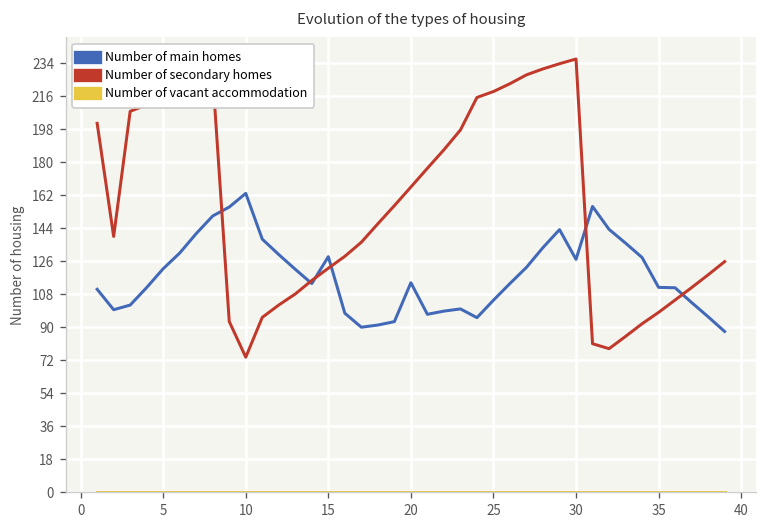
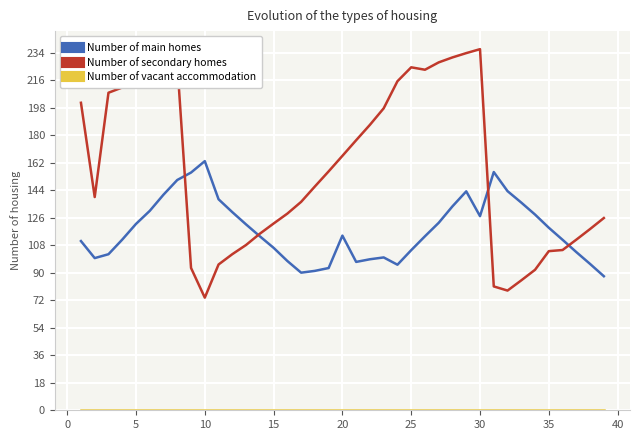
  {
    "Number of main homes": {
      "5": 122,
      "10": 163,
-     "15": 129,
+     "15": 106,
      "20": 114,
      "25": 105,
      "30": 127,
-     "35": 112
+     "35": 119
    },
    "Number of secondary homes": {
      "10": 74,
      "15": 122,
      "20": 166,
-     "25": 219,
+     "25": 224,
      "30": 236,
-     "35": 98
+     "35": 104
    },
    "Number of vacant accommodation": {
      "5": 0,
      "10": 0,
      "15": 0,
      "20": 0,
      "25": 0,
      "30": 0,
      "35": 0
    }
  }
